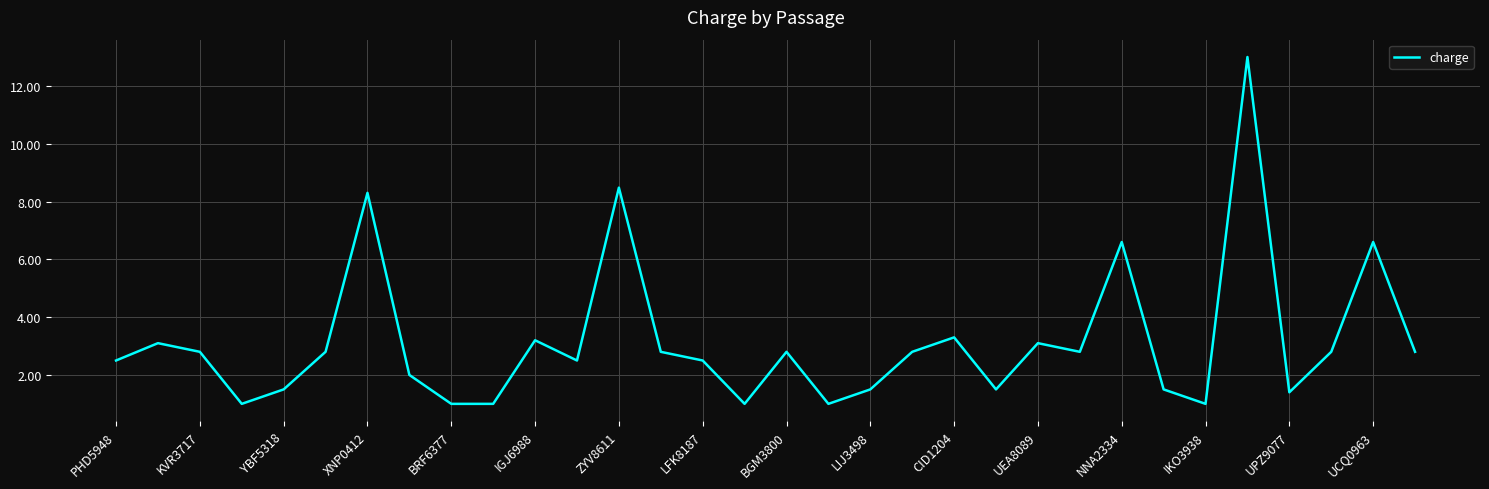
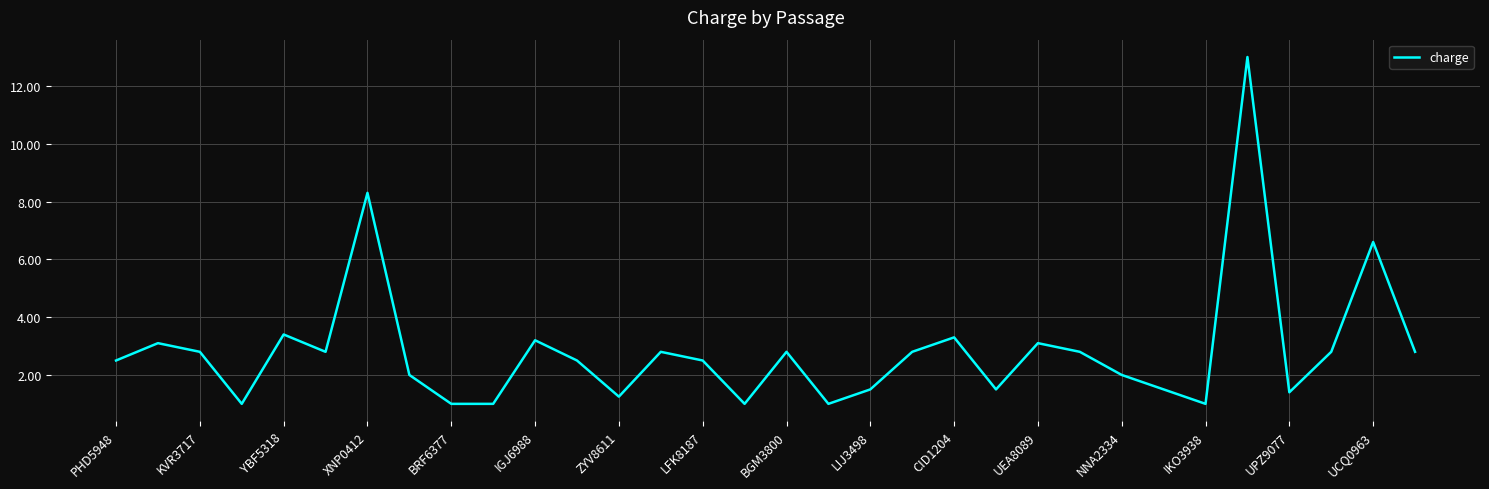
  {
    "PHD5948": 2.5,
    "KVR3717": 2.8,
-   "YBF5318": 1.5,
+   "YBF5318": 3.4,
    "XNP0412": 8.3,
    "BRF6377": 1.0,
    "IGJ6988": 3.2,
-   "ZYV8611": 8.5,
+   "ZYV8611": 1.3,
    "LFK8187": 2.5,
    "BGM3800": 2.8,
    "LIJ3498": 1.5,
    "CID1204": 3.3,
    "UEA8089": 3.1,
-   "NNA2334": 6.6,
+   "NNA2334": 2.0,
    "IKO3938": 1.0,
    "UPZ9077": 1.4,
    "UCQ0963": 6.6
  }
